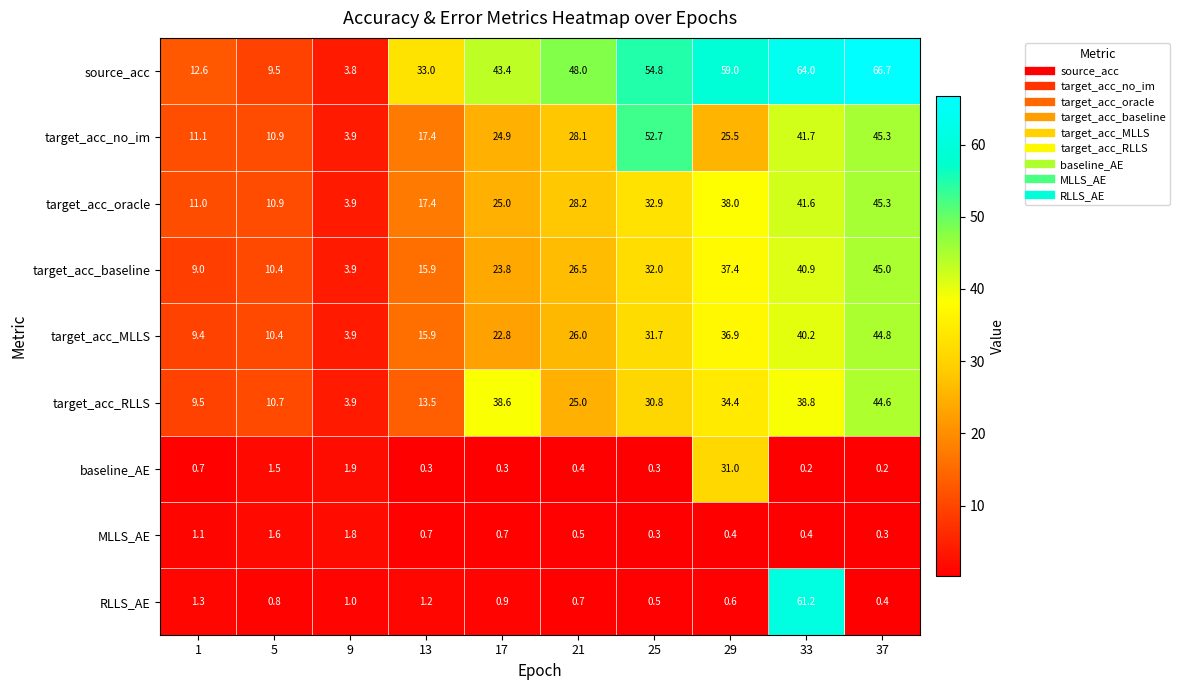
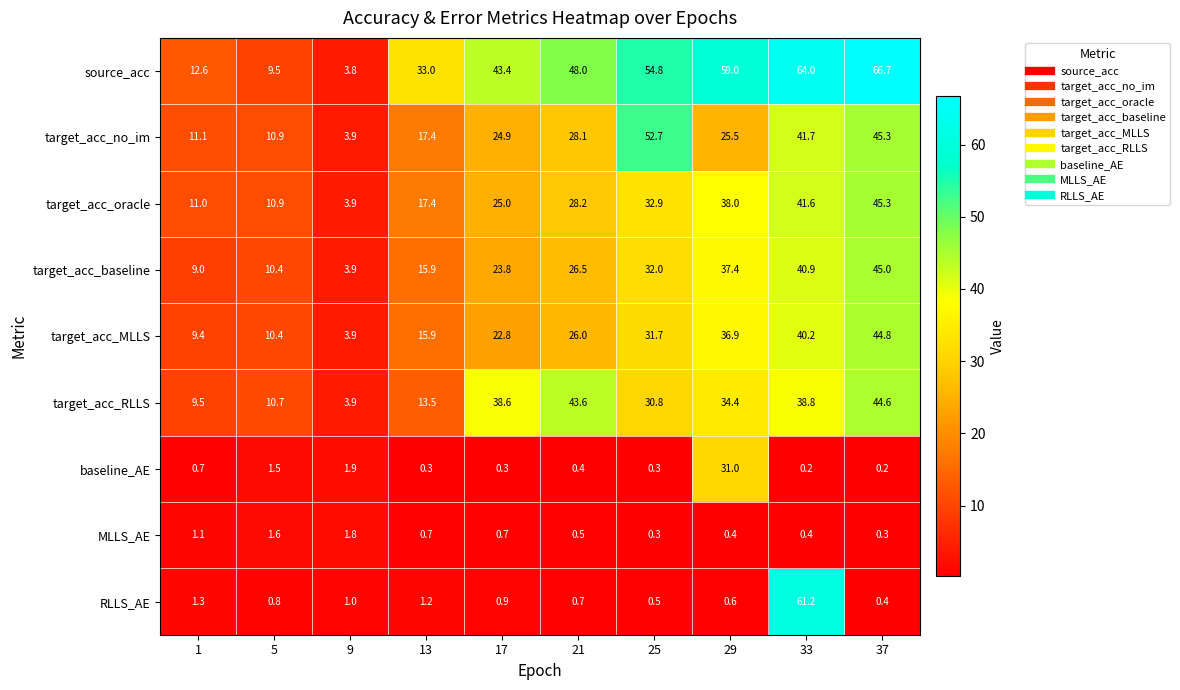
  {
    "source_acc": {
      "1": 12.6,
      "5": 9.5,
      "9": 3.8,
      "13": 33.0,
      "17": 43.4,
      "21": 48.0,
      "25": 54.8,
      "29": 59.0,
      "33": 64.0,
      "37": 66.7
    },
    "target_acc_no_im": {
      "1": 11.1,
      "5": 10.9,
      "9": 3.9,
      "13": 17.4,
      "17": 24.9,
      "21": 28.1,
      "25": 52.7,
      "29": 25.5,
      "33": 41.7,
      "37": 45.3
    },
    "target_acc_oracle": {
      "1": 11.0,
      "5": 10.9,
      "9": 3.9,
      "13": 17.4,
      "17": 25.0,
      "21": 28.2,
      "25": 32.9,
      "29": 38.0,
      "33": 41.6,
      "37": 45.3
    },
    "target_acc_baseline": {
      "1": 9.0,
      "5": 10.4,
      "9": 3.9,
      "13": 15.9,
      "17": 23.8,
      "21": 26.5,
      "25": 32.0,
      "29": 37.4,
      "33": 40.9,
      "37": 45.0
    },
    "target_acc_MLLS": {
      "1": 9.4,
      "5": 10.4,
      "9": 3.9,
      "13": 15.9,
      "17": 22.8,
      "21": 26.0,
      "25": 31.7,
      "29": 36.9,
      "33": 40.2,
      "37": 44.8
    },
    "target_acc_RLLS": {
      "1": 9.5,
      "5": 10.7,
      "9": 3.9,
      "13": 13.5,
      "17": 38.6,
-     "21": 25.0,
+     "21": 43.6,
      "25": 30.8,
      "29": 34.4,
      "33": 38.8,
      "37": 44.6
    },
    "baseline_AE": {
      "1": 0.7,
      "5": 1.5,
      "9": 1.9,
      "13": 0.3,
      "17": 0.3,
      "21": 0.4,
      "25": 0.3,
      "29": 31.0,
      "33": 0.2,
      "37": 0.2
    },
    "MLLS_AE": {
      "1": 1.1,
      "5": 1.6,
      "9": 1.8,
      "13": 0.7,
      "17": 0.7,
      "21": 0.5,
      "25": 0.3,
      "29": 0.4,
      "33": 0.4,
      "37": 0.3
    },
    "RLLS_AE": {
      "1": 1.3,
      "5": 0.8,
      "9": 1.0,
      "13": 1.2,
      "17": 0.9,
      "21": 0.7,
      "25": 0.5,
      "29": 0.6,
      "33": 61.2,
      "37": 0.4
    }
  }
